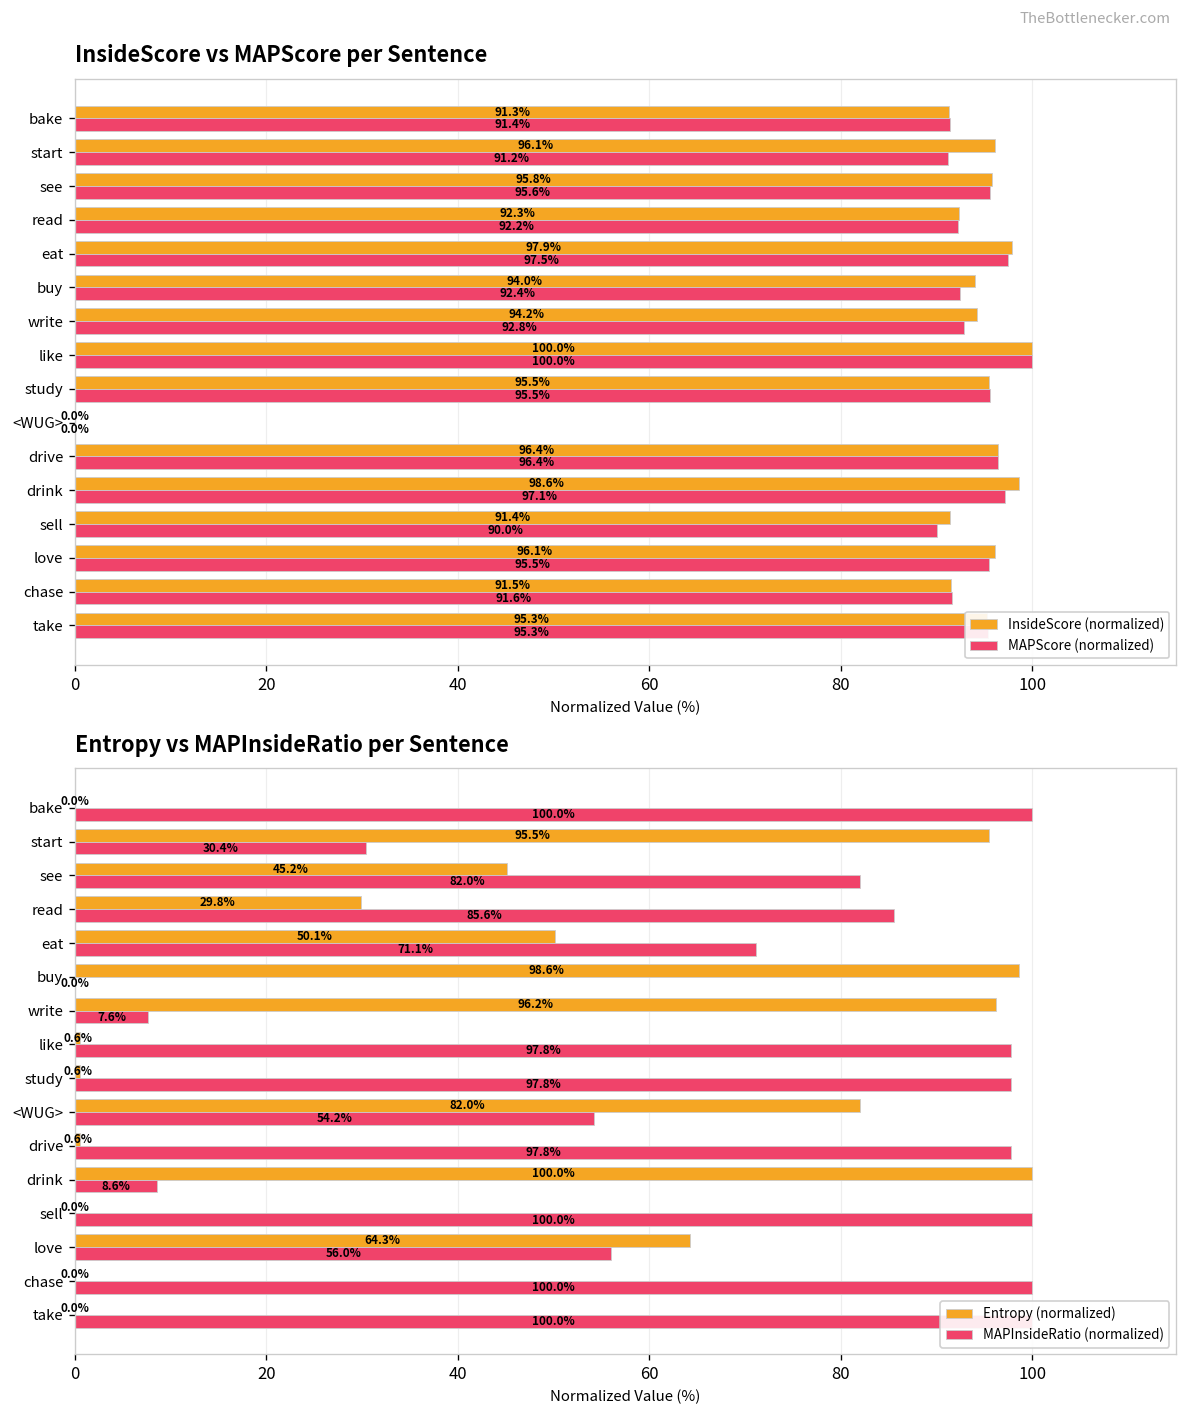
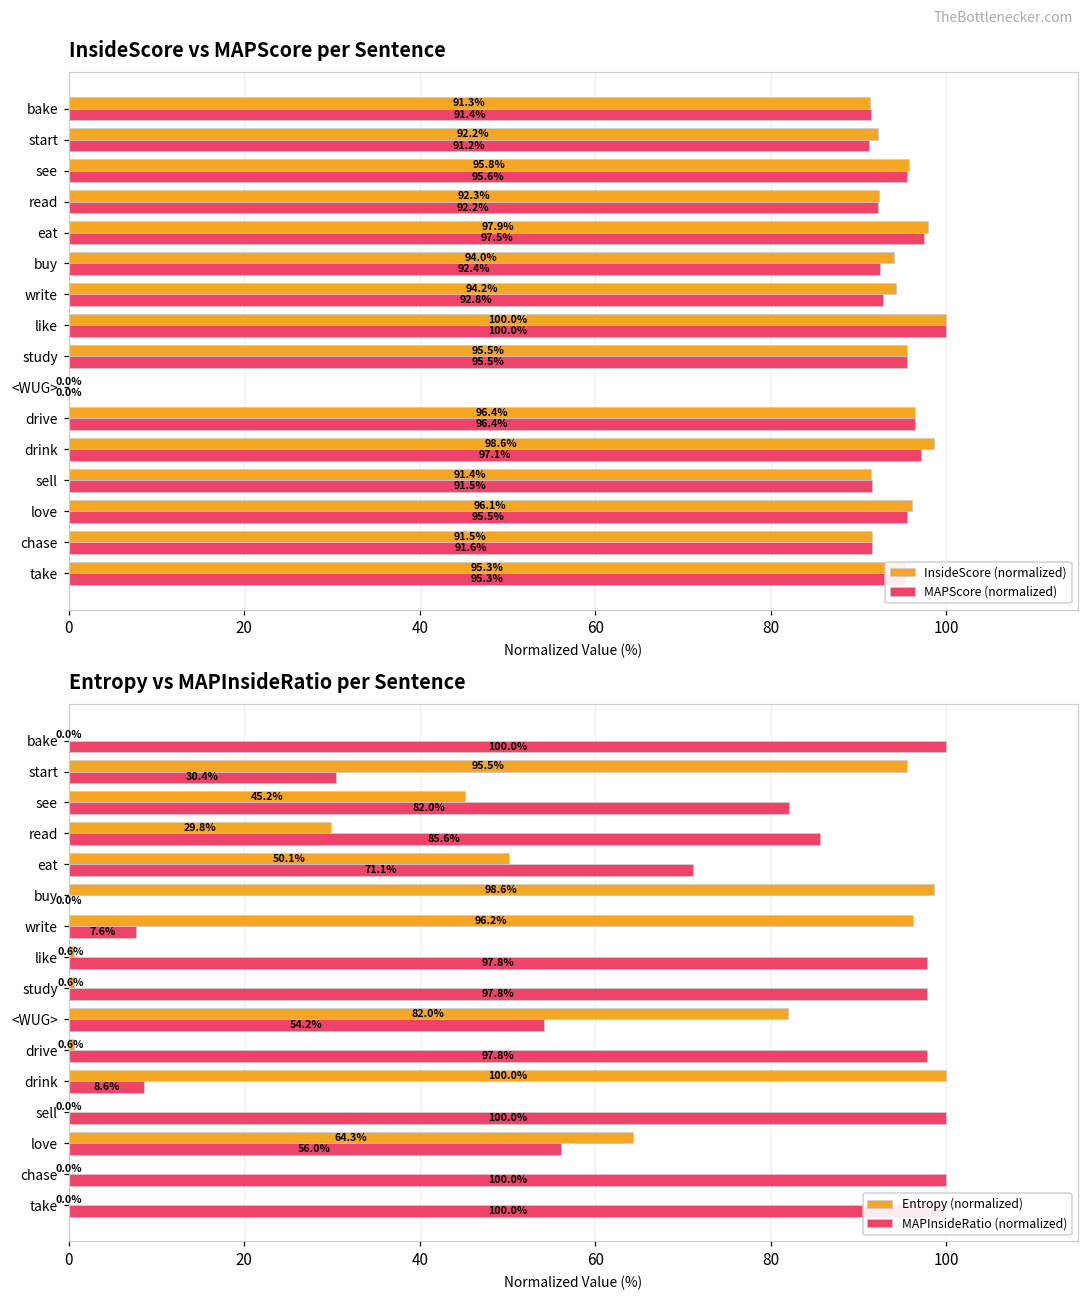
  {
    "InsideScore vs MAPScore per Sentence": {
      "InsideScore (normalized)": {
        "bake": "91.3%",
-       "start": "96.1%",
+       "start": "92.2%",
        "see": "95.8%",
        "read": "92.3%",
        "eat": "97.9%",
        "buy": "94.0%",
        "write": "94.2%",
        "like": "100.0%",
        "study": "95.5%",
        "<WUG>": "0.0%",
        "drive": "96.4%",
        "drink": "98.6%",
        "sell": "91.4%",
        "love": "96.1%",
        "chase": "91.5%"
      },
      "MAPScore (normalized)": {
        "bake": "91.4%",
        "start": "91.2%",
        "see": "95.6%",
        "read": "92.2%",
        "eat": "97.5%",
        "buy": "92.4%",
        "write": "92.8%",
        "like": "100.0%",
        "study": "95.5%",
        "<WUG>": "0.0%",
        "drive": "96.4%",
        "drink": "97.1%",
-       "sell": "90.0%",
+       "sell": "91.5%",
        "love": "95.5%",
        "chase": "91.6%"
      }
    },
    "Entropy vs MAPInsideRatio per Sentence": {
      "Entropy (normalized)": {
        "bake": "0.0%",
        "start": "95.5%",
        "see": "45.2%",
        "read": "29.8%",
        "eat": "50.1%",
        "buy": "98.6%",
        "write": "96.2%",
        "like": "0.6%",
        "study": "0.6%",
        "<WUG>": "82.0%",
        "drive": "0.6%",
        "drink": "100.0%",
        "sell": "0.0%",
        "love": "64.3%",
        "chase": "0.0%",
        "take": "0.0%"
      },
      "MAPInsideRatio (normalized)": {
        "bake": "100.0%",
        "start": "30.4%",
        "see": "82.0%",
        "read": "85.6%",
        "eat": "71.1%",
        "buy": "0.0%",
        "write": "7.6%",
        "like": "97.8%",
        "study": "97.8%",
        "<WUG>": "54.2%",
        "drive": "97.8%",
        "drink": "8.6%",
        "sell": "100.0%",
        "love": "56.0%",
        "chase": "100.0%"
      }
    }
  }
